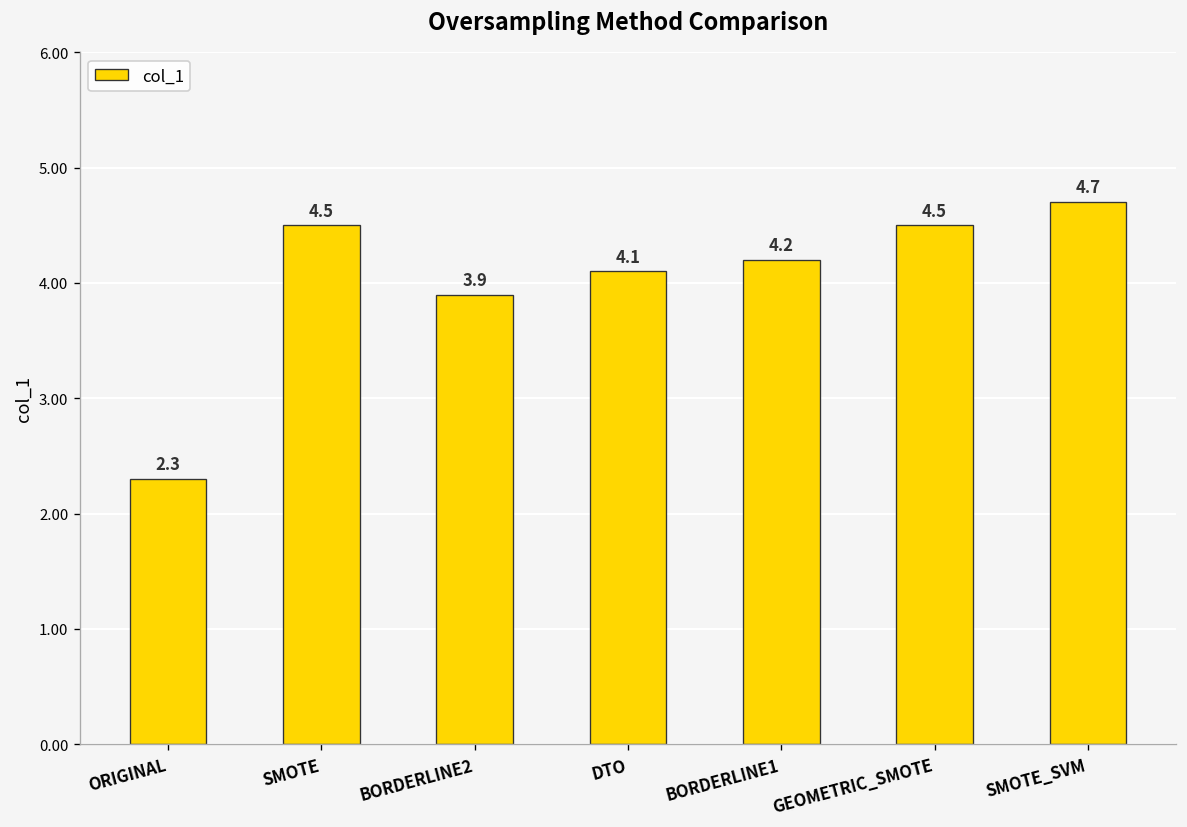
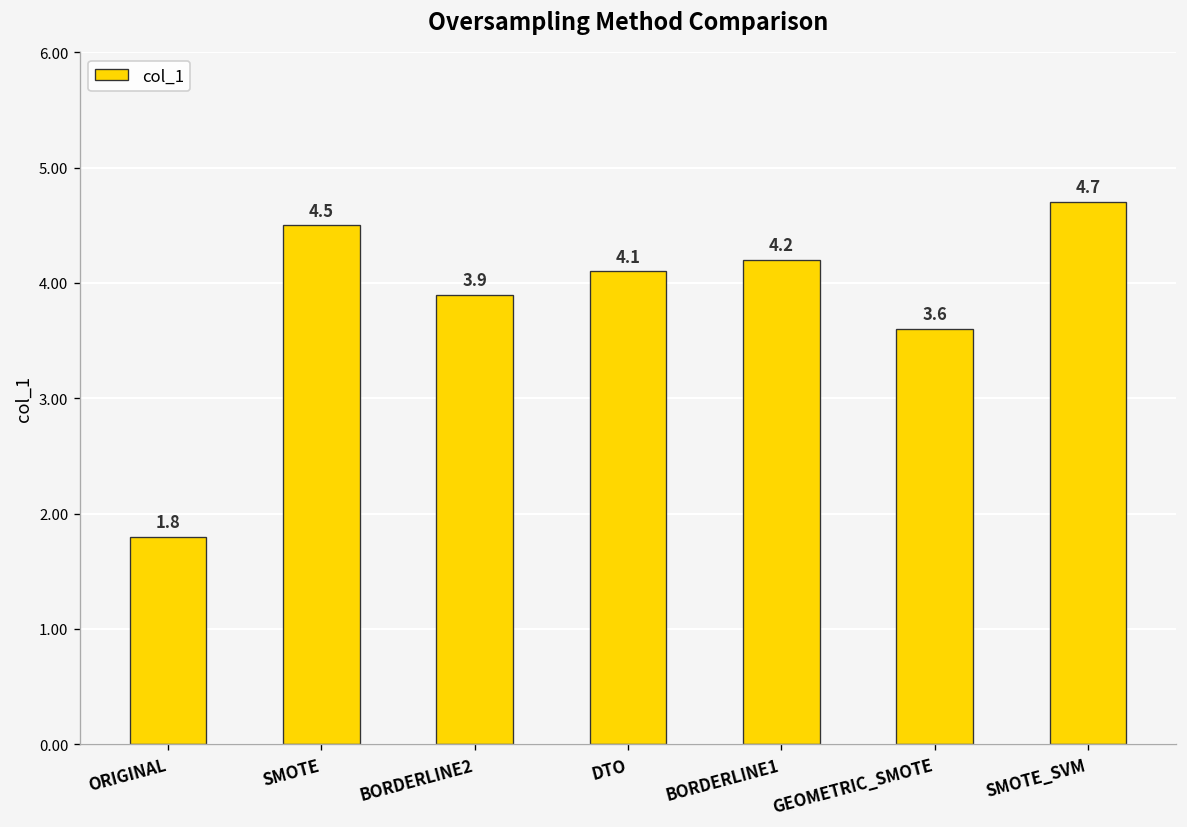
  {
-   "ORIGINAL": 2.3,
+   "ORIGINAL": 1.8,
    "SMOTE": 4.5,
    "BORDERLINE2": 3.9,
    "DTO": 4.1,
    "BORDERLINE1": 4.2,
-   "GEOMETRIC_SMOTE": 4.5,
+   "GEOMETRIC_SMOTE": 3.6,
    "SMOTE_SVM": 4.7
  }
